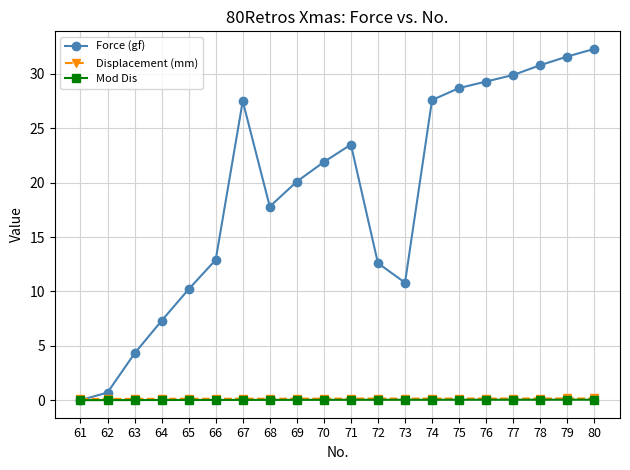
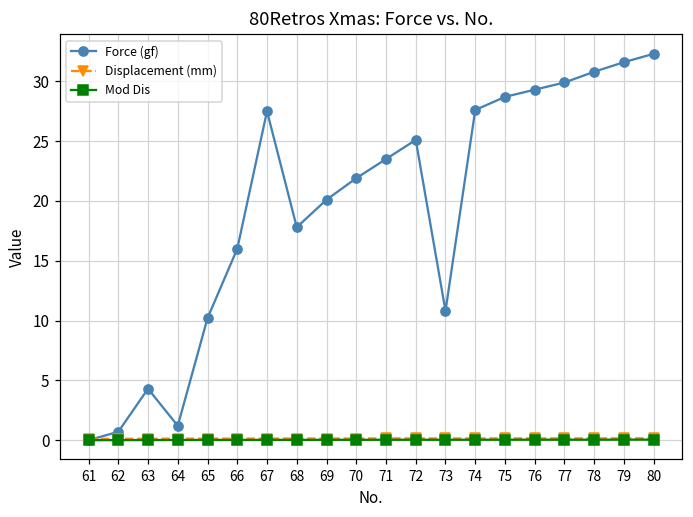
  {
    "Force (gf)": {
      "62": 0.7,
      "63": 4.3,
-     "64": 7.3,
+     "64": 1.2,
      "65": 10.2,
-     "66": 12.9,
+     "66": 16.0,
      "67": 27.5,
      "68": 17.8,
      "69": 20.1,
      "70": 21.9,
      "71": 23.5,
-     "72": 12.6,
+     "72": 25.1,
      "73": 10.8,
      "74": 27.6,
      "75": 28.7,
      "76": 29.3,
      "77": 29.9,
      "78": 30.8,
      "79": 31.6,
      "80": 32.3
    }
  }
